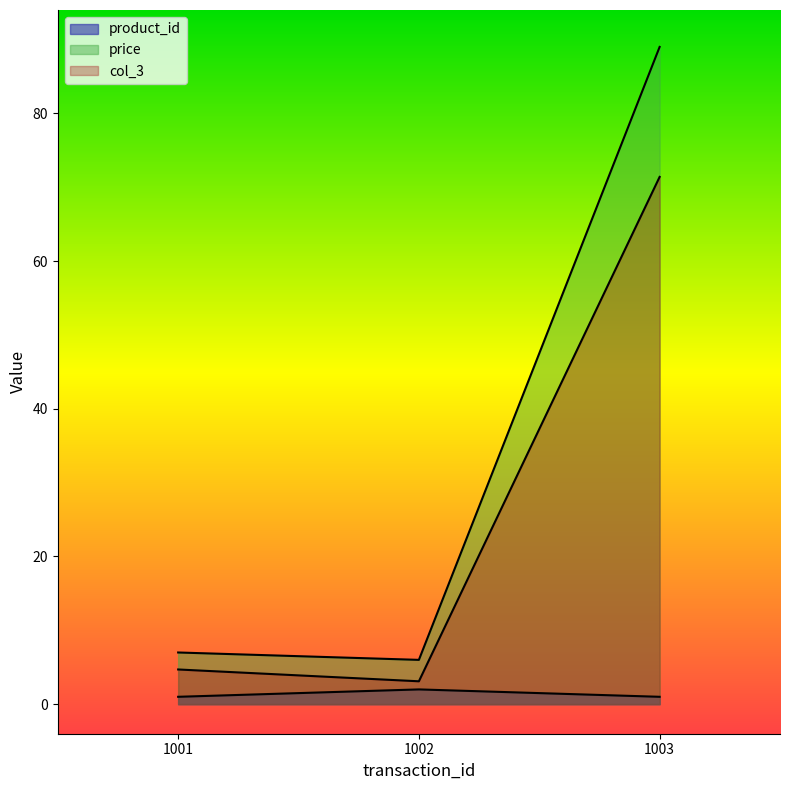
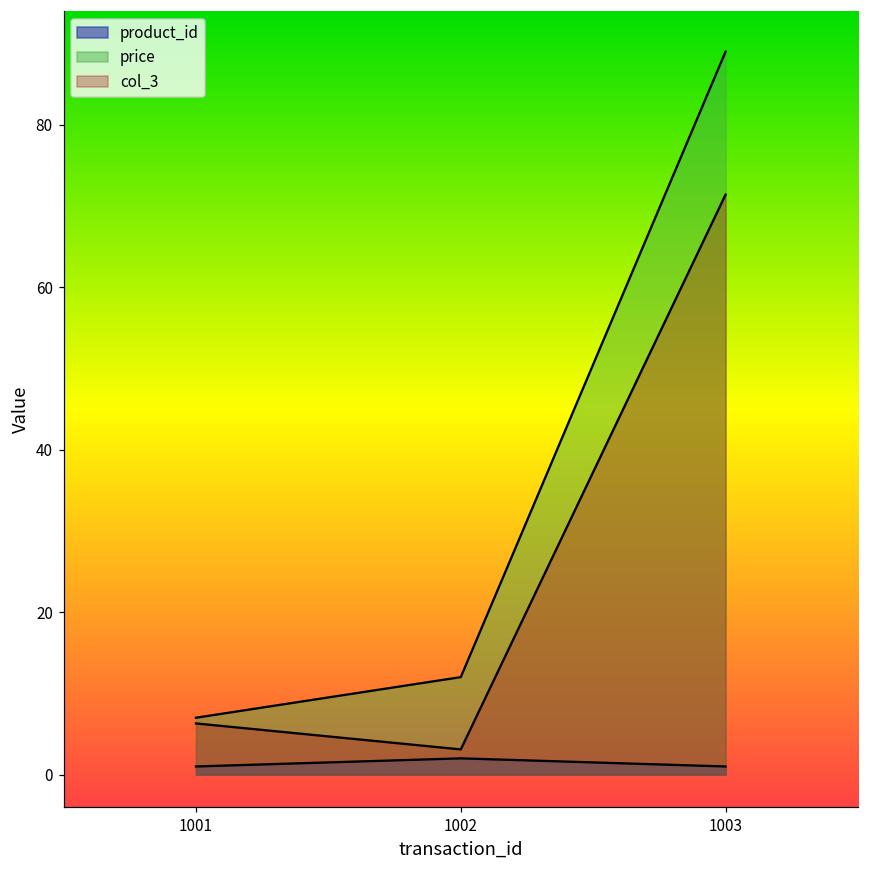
  {
    "product_id": {
      "1001": 1,
      "1002": 2,
      "1003": 1
    },
    "price": {
      "1001": 7,
-     "1002": 6,
+     "1002": 12,
      "1003": 89
    },
    "col_3": {
-     "1001": 5,
+     "1001": 6,
      "1002": 3,
      "1003": 71
    }
  }
